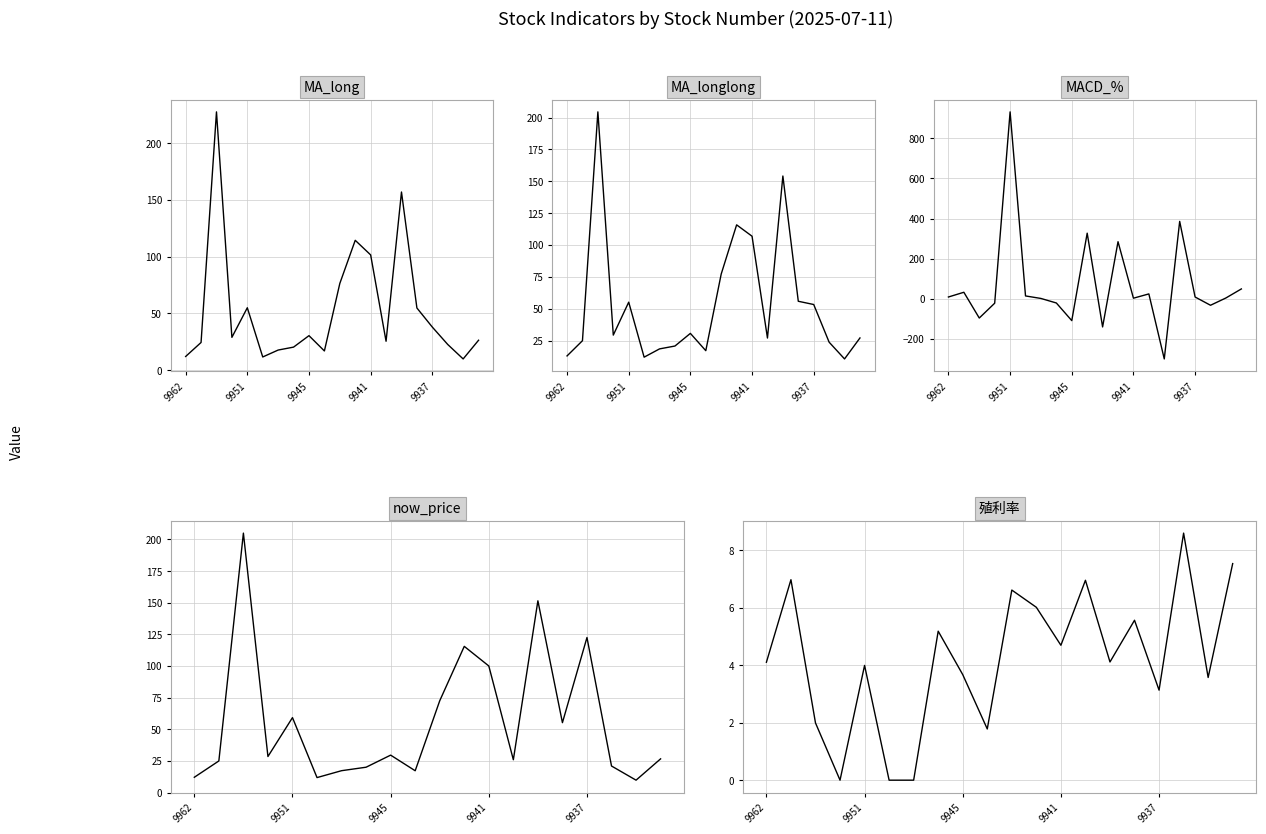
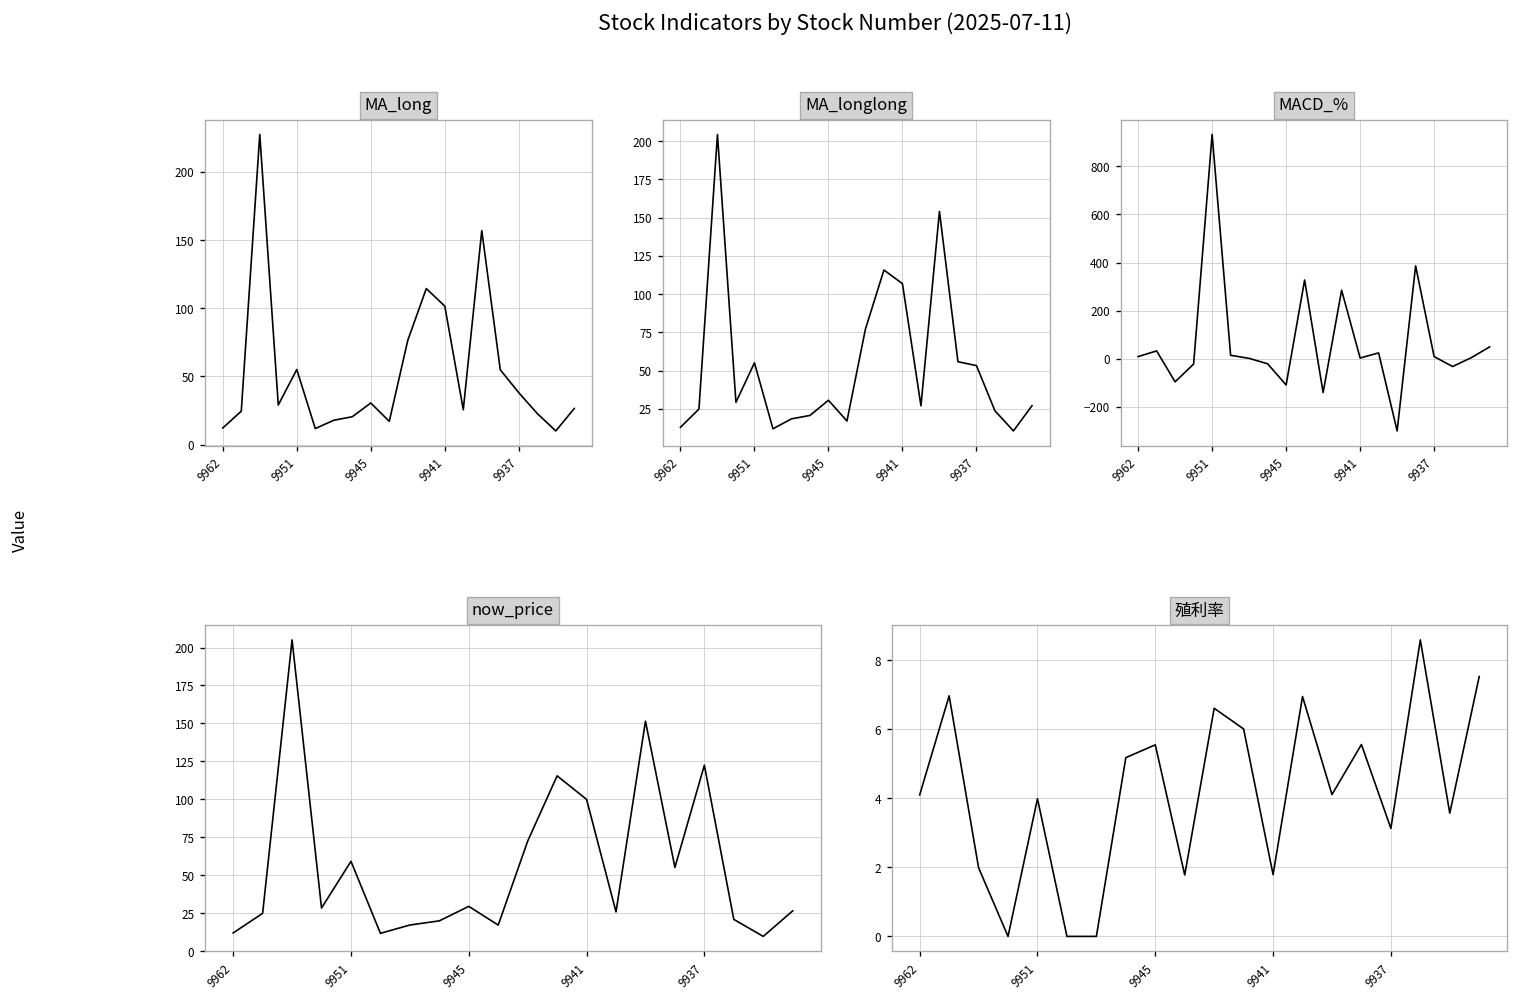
  {
    "MA_long": {
      "9962": 12,
      "9951": 55,
      "9945": 30,
      "9941": 102,
      "9937": 38
    },
    "MA_longlong": {
      "9962": 13,
      "9951": 55,
      "9945": 31,
      "9941": 107,
      "9937": 53
    },
    "MACD_%": {
      "9962": 10,
      "9951": 930,
      "9945": -110,
      "9941": 0,
      "9937": 10
    },
    "now_price": {
      "9962": 12,
      "9951": 59,
      "9945": 30,
      "9941": 100,
      "9937": 123
    },
    "殖利率": {
      "9962": 4.1,
      "9951": 4.0,
-     "9945": 3.7,
-     "9941": 4.7,
+     "9945": 5.6,
+     "9941": 1.8,
      "9937": 3.1
    }
  }
